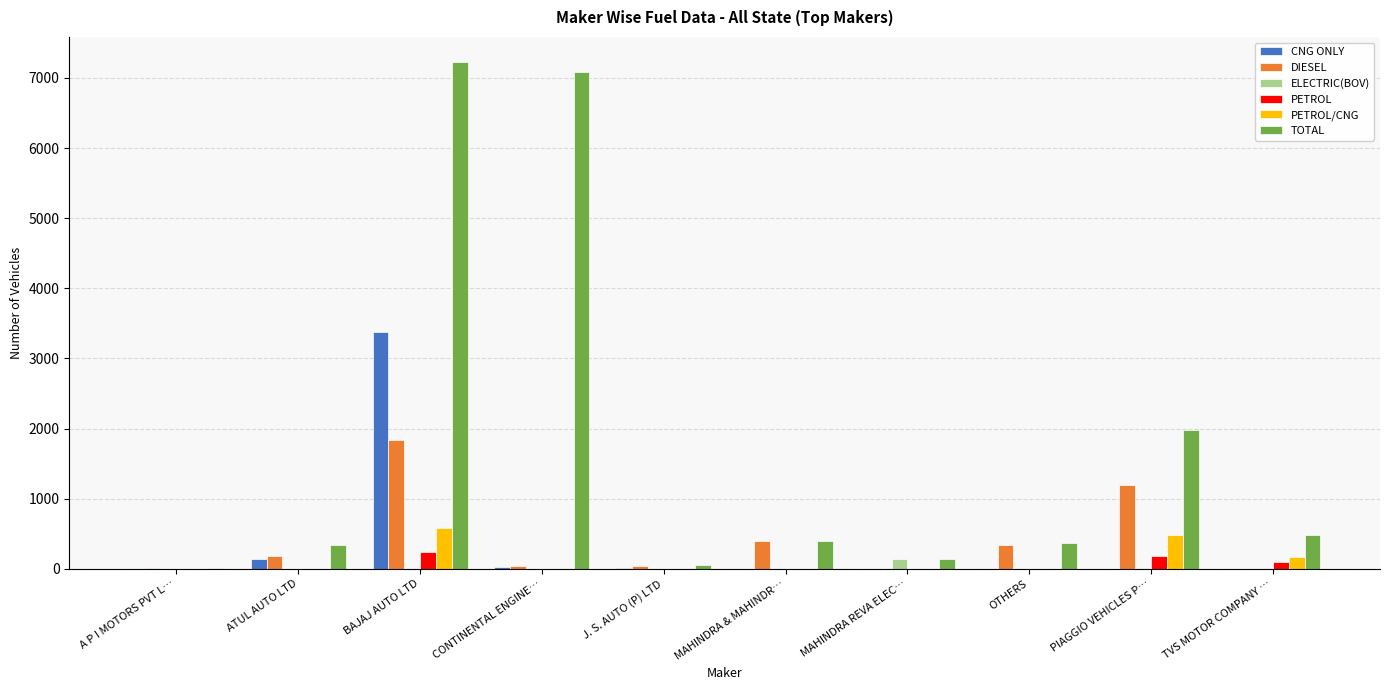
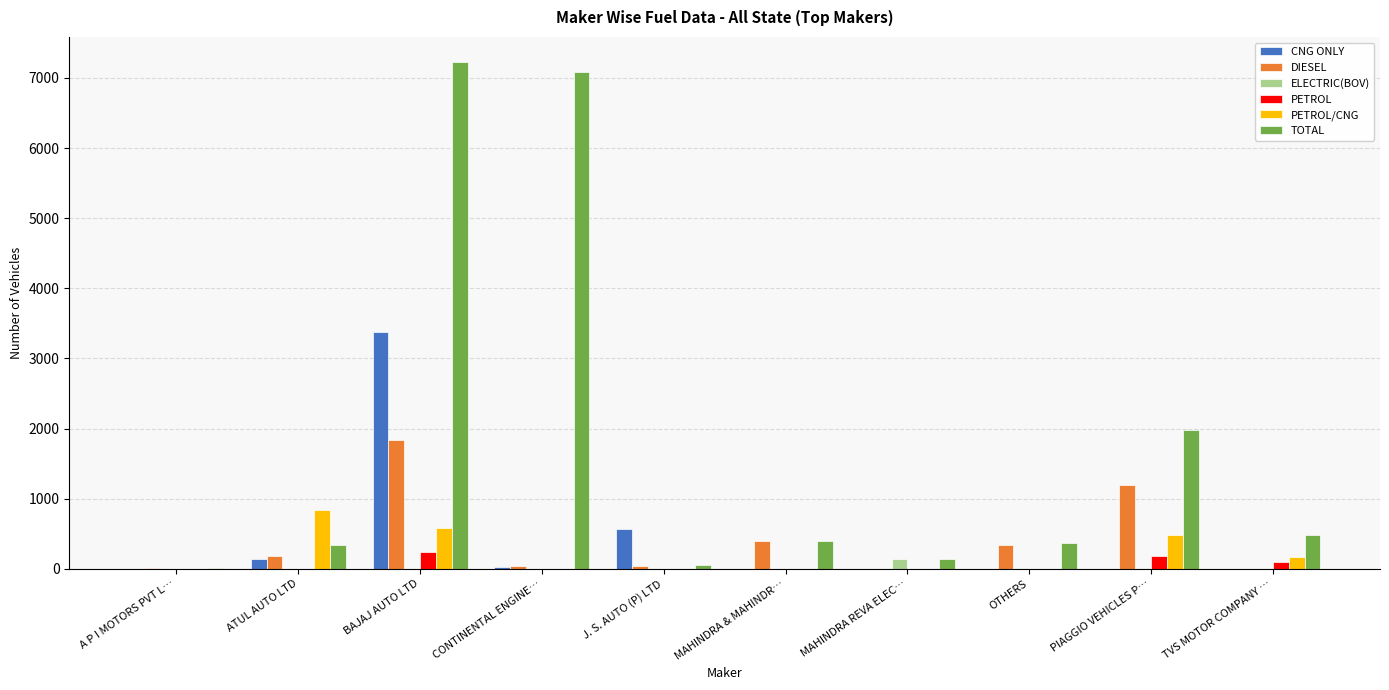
  {
    "CNG ONLY": {
      "ATUL AUTO LTD": 100,
      "BAJAJ AUTO LTD": 3400,
-     "J. S. AUTO (P) LTD": 0,
+     "J. S. AUTO (P) LTD": 600,
      "MAHINDRA & MAHINDR…": 0,
      "MAHINDRA REVA ELEC…": 0,
      "TVS MOTOR COMPANY …": 0
    },
    "DIESEL": {
      "ATUL AUTO LTD": 200,
      "BAJAJ AUTO LTD": 1800,
      "CONTINENTAL ENGINE…": 0,
      "J. S. AUTO (P) LTD": 0,
      "MAHINDRA & MAHINDR…": 400,
      "MAHINDRA REVA ELEC…": 0,
      "OTHERS": 300,
      "PIAGGIO VEHICLES P…": 1200,
      "TVS MOTOR COMPANY …": 0
    },
    "ELECTRIC(BOV)": {
      "A P I MOTORS PVT L…": 0,
      "BAJAJ AUTO LTD": 0,
      "CONTINENTAL ENGINE…": 0,
      "J. S. AUTO (P) LTD": 0,
      "MAHINDRA REVA ELEC…": 100,
      "TVS MOTOR COMPANY …": 0
    },
    "PETROL": {
      "A P I MOTORS PVT L…": 0,
      "ATUL AUTO LTD": 0,
      "BAJAJ AUTO LTD": 200,
      "CONTINENTAL ENGINE…": 0,
      "J. S. AUTO (P) LTD": 0,
      "MAHINDRA & MAHINDR…": 0,
      "MAHINDRA REVA ELEC…": 0,
      "OTHERS": 0,
      "PIAGGIO VEHICLES P…": 200,
      "TVS MOTOR COMPANY …": 100
    },
    "PETROL/CNG": {
      "A P I MOTORS PVT L…": 0,
-     "ATUL AUTO LTD": 0,
+     "ATUL AUTO LTD": 800,
      "BAJAJ AUTO LTD": 600,
      "J. S. AUTO (P) LTD": 0,
      "MAHINDRA & MAHINDR…": 0,
      "MAHINDRA REVA ELEC…": 0,
      "OTHERS": 0,
      "PIAGGIO VEHICLES P…": 500,
      "TVS MOTOR COMPANY …": 200
    },
    "TOTAL": {
      "ATUL AUTO LTD": 300,
      "BAJAJ AUTO LTD": 7200,
      "CONTINENTAL ENGINE…": 7100,
      "J. S. AUTO (P) LTD": 100,
      "MAHINDRA & MAHINDR…": 400,
      "MAHINDRA REVA ELEC…": 100,
      "OTHERS": 400,
      "PIAGGIO VEHICLES P…": 2000,
      "TVS MOTOR COMPANY …": 500
    }
  }
